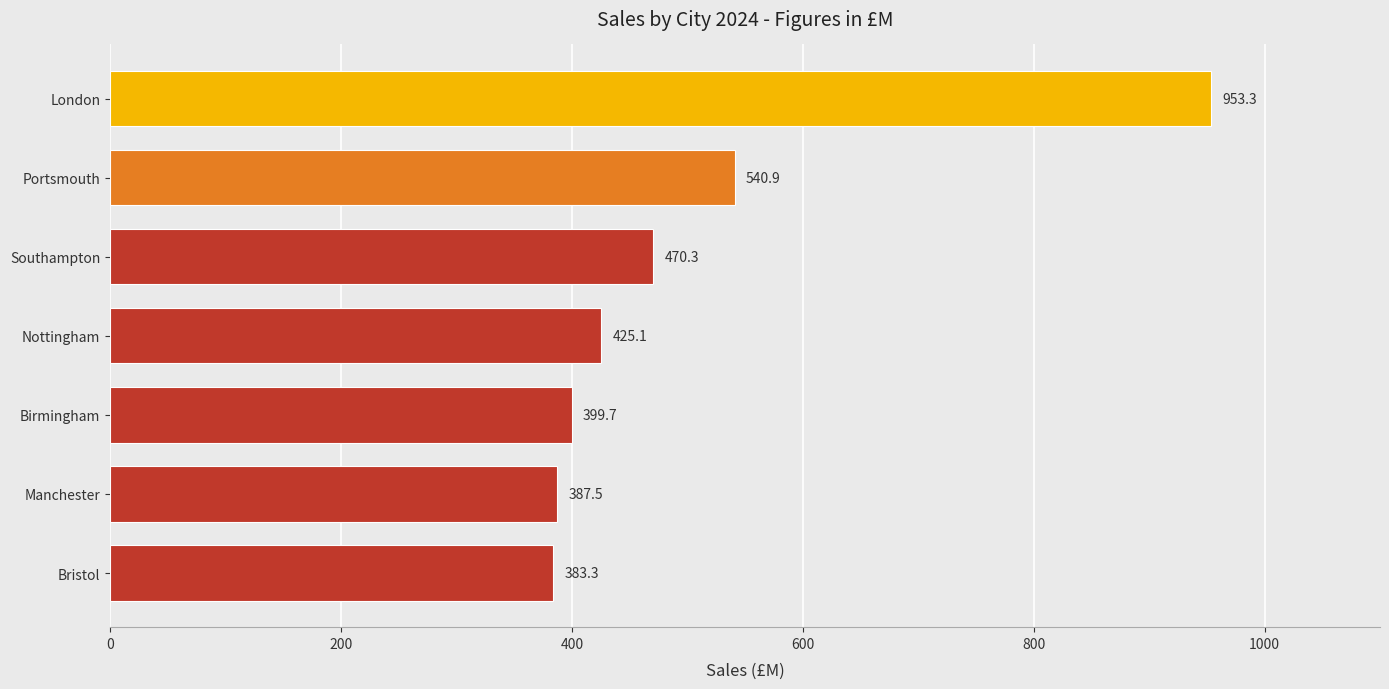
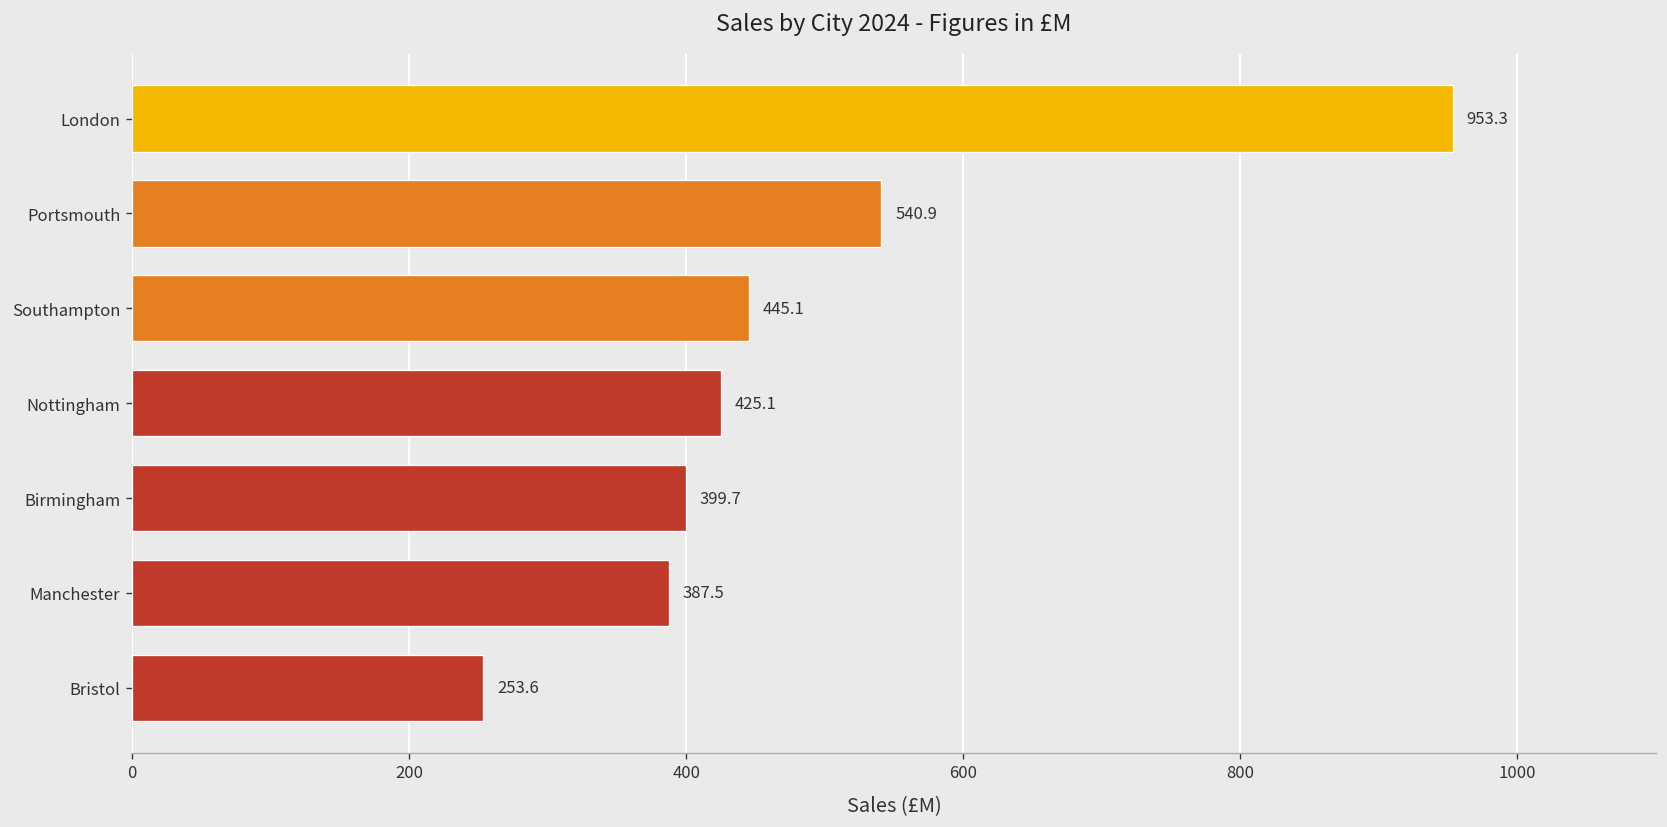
  {
    "London": 953.3,
    "Portsmouth": 540.9,
-   "Southampton": 470.3,
+   "Southampton": 445.1,
    "Nottingham": 425.1,
    "Birmingham": 399.7,
    "Manchester": 387.5,
-   "Bristol": 383.3
+   "Bristol": 253.6
  }
